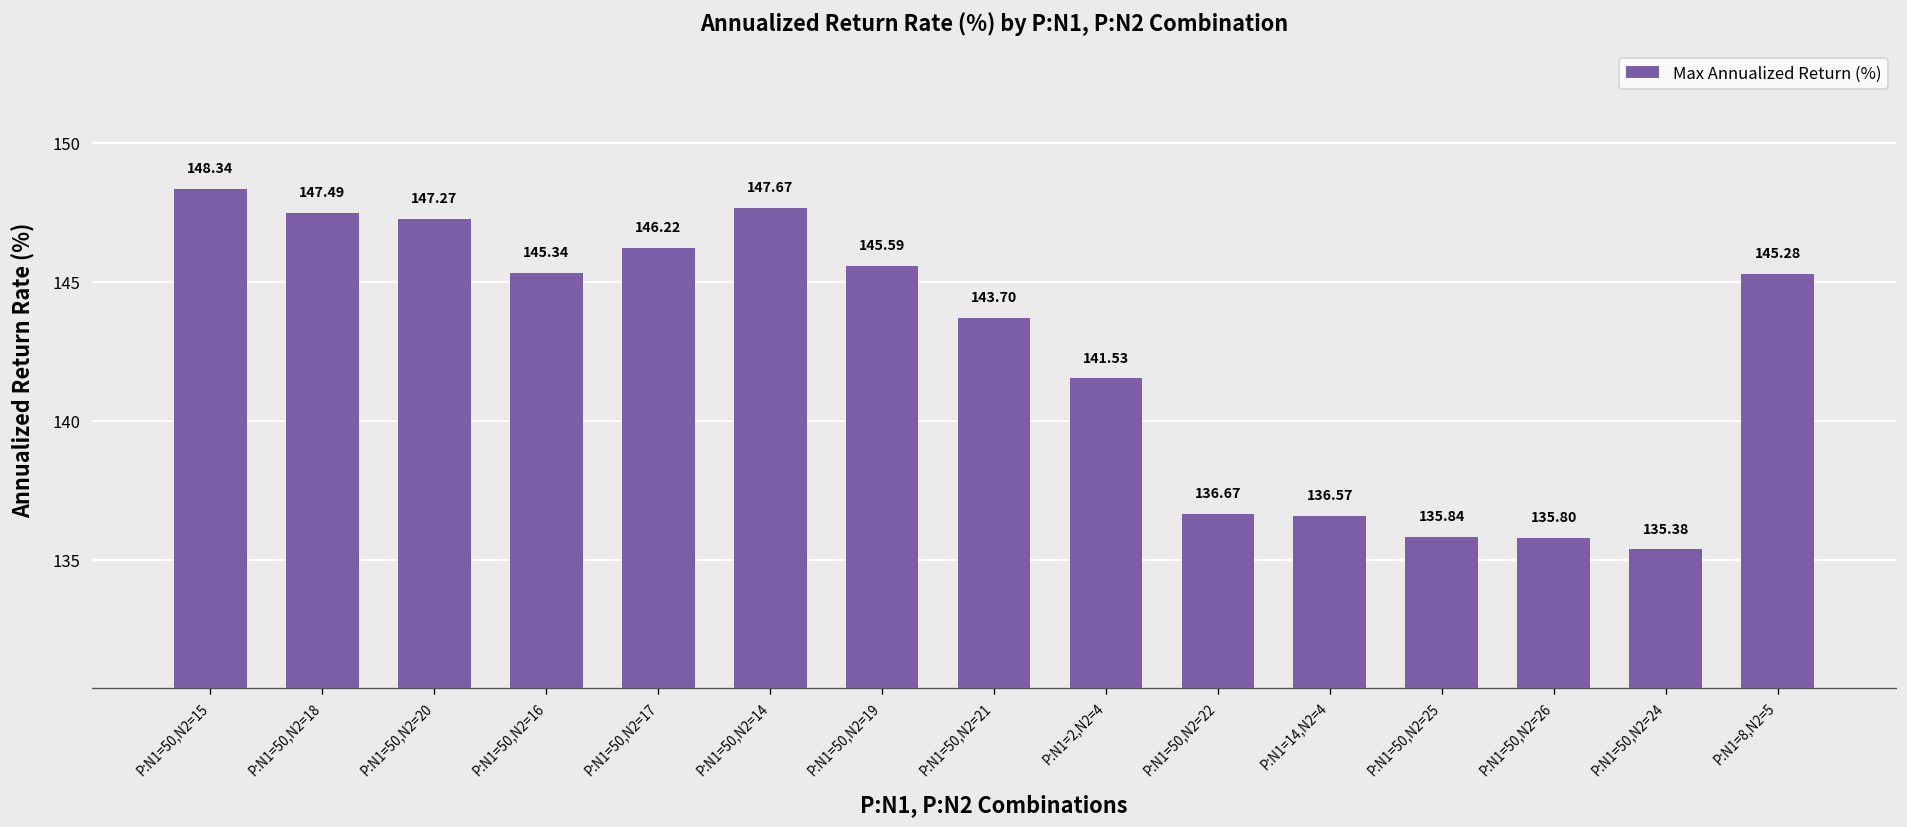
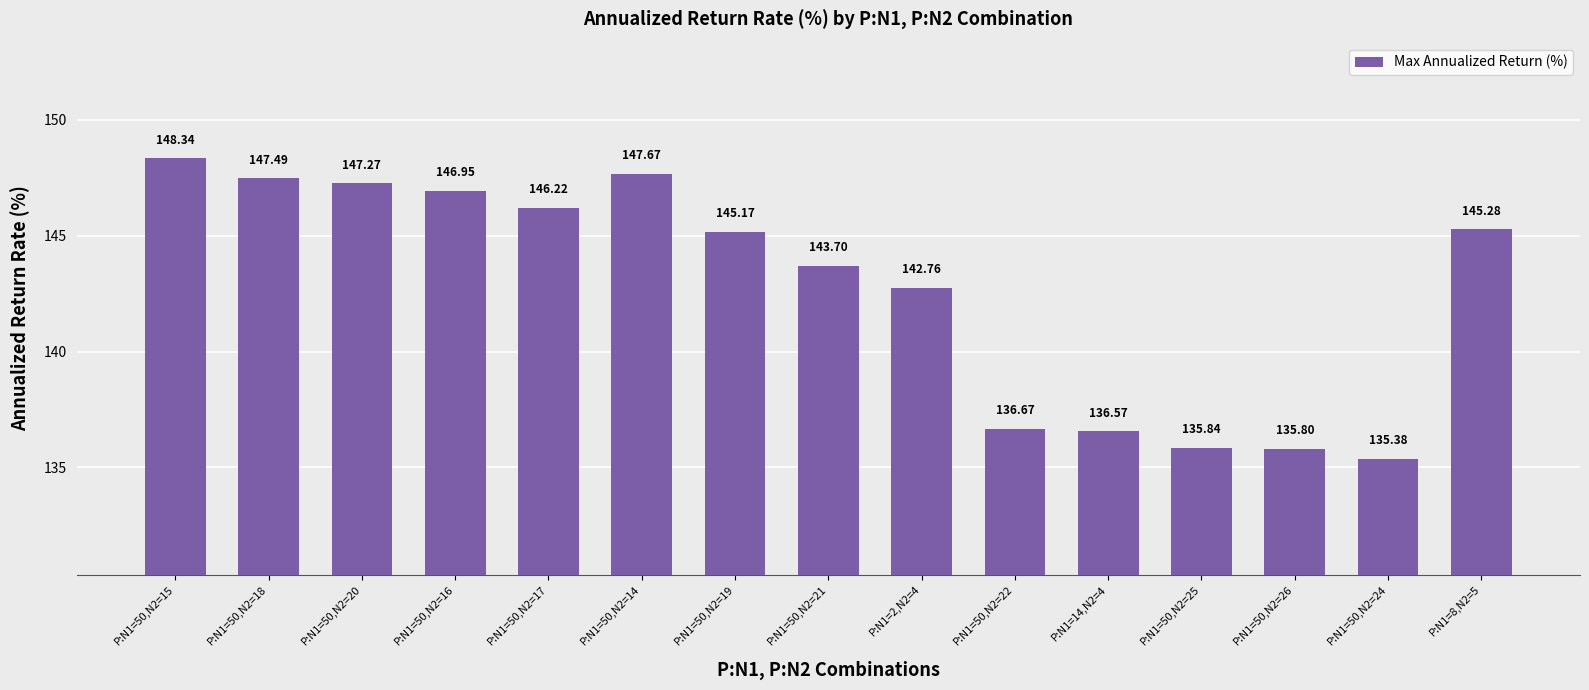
  {
    "P:N1=50,N2=15": 148.34,
    "P:N1=50,N2=18": 147.49,
    "P:N1=50,N2=20": 147.27,
-   "P:N1=50,N2=16": 145.34,
+   "P:N1=50,N2=16": 146.95,
    "P:N1=50,N2=17": 146.22,
    "P:N1=50,N2=14": 147.67,
-   "P:N1=50,N2=19": 145.59,
+   "P:N1=50,N2=19": 145.17,
    "P:N1=50,N2=21": 143.70,
-   "P:N1=2,N2=4": 141.53,
+   "P:N1=2,N2=4": 142.76,
    "P:N1=50,N2=22": 136.67,
    "P:N1=14,N2=4": 136.57,
    "P:N1=50,N2=25": 135.84,
    "P:N1=50,N2=26": 135.80,
    "P:N1=50,N2=24": 135.38,
    "P:N1=8,N2=5": 145.28
  }
